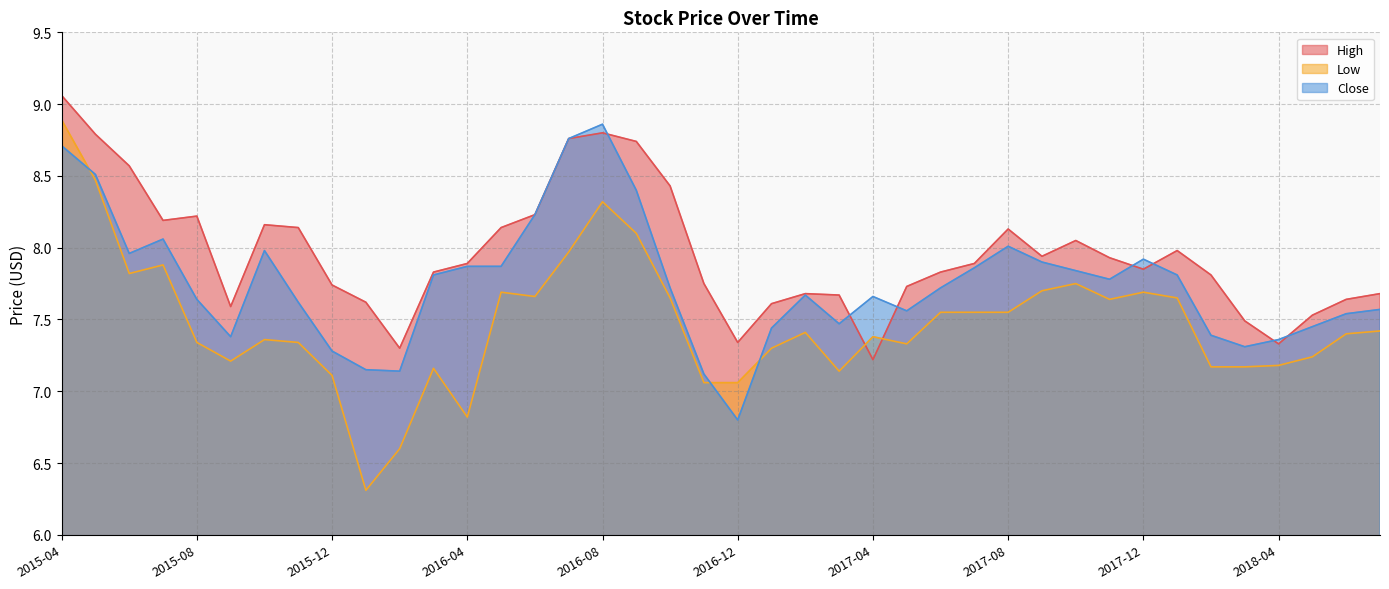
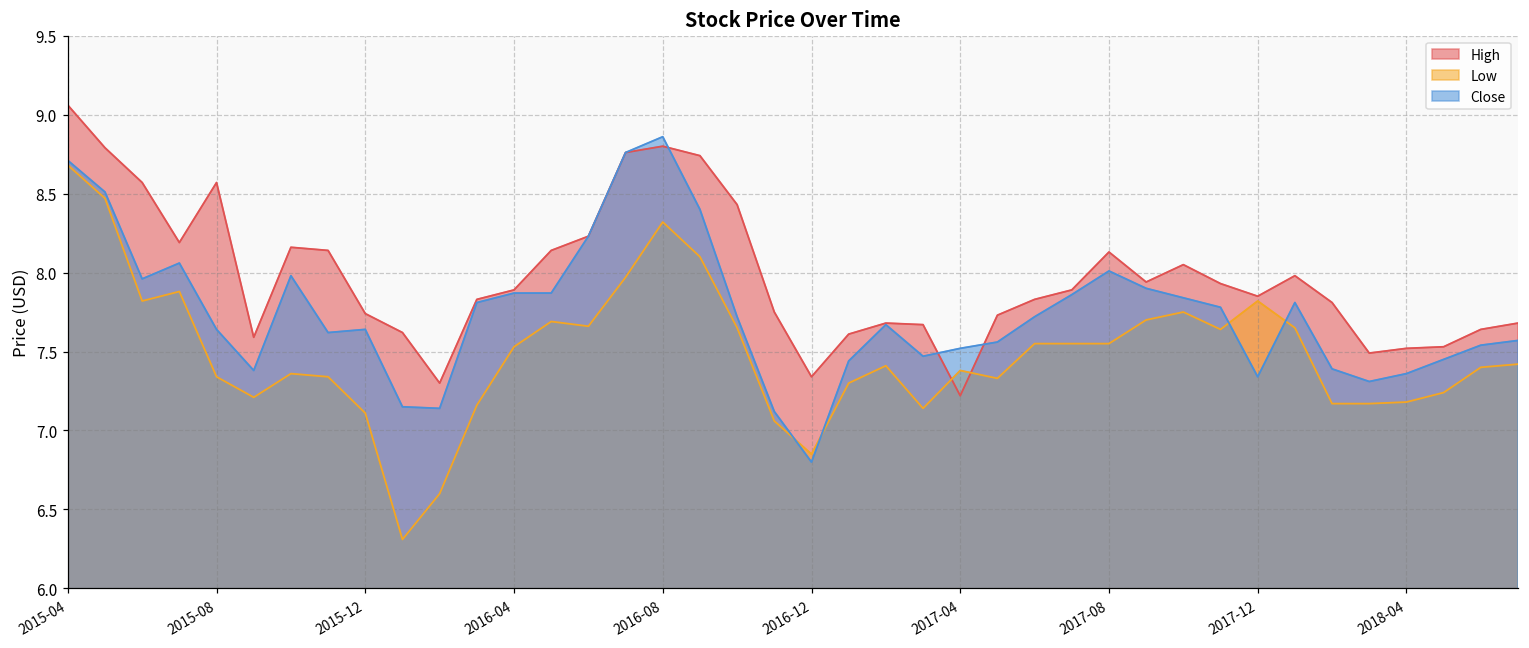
  {
    "High": {
      "2015-04": 9.06,
-     "2015-08": 8.22,
+     "2015-08": 8.57,
      "2015-12": 7.74,
      "2016-04": 7.89,
      "2016-08": 8.80,
      "2016-12": 7.34,
      "2017-04": 7.22,
      "2017-08": 8.13,
      "2017-12": 7.85,
-     "2018-04": 7.33
+     "2018-04": 7.52
    },
    "Low": {
-     "2015-04": 8.89,
+     "2015-04": 8.68,
      "2015-08": 7.34,
      "2015-12": 7.11,
-     "2016-04": 6.82,
+     "2016-04": 7.53,
      "2016-08": 8.32,
-     "2016-12": 7.06,
+     "2016-12": 6.85,
      "2017-04": 7.38,
      "2017-08": 7.55,
-     "2017-12": 7.69,
+     "2017-12": 7.82,
      "2018-04": 7.18
    },
    "Close": {
      "2015-04": 8.71,
      "2015-08": 7.64,
-     "2015-12": 7.28,
+     "2015-12": 7.64,
      "2016-04": 7.87,
      "2016-08": 8.86,
      "2016-12": 6.80,
-     "2017-04": 7.66,
+     "2017-04": 7.52,
      "2017-08": 8.01,
-     "2017-12": 7.92,
+     "2017-12": 7.34,
      "2018-04": 7.36
    }
  }
